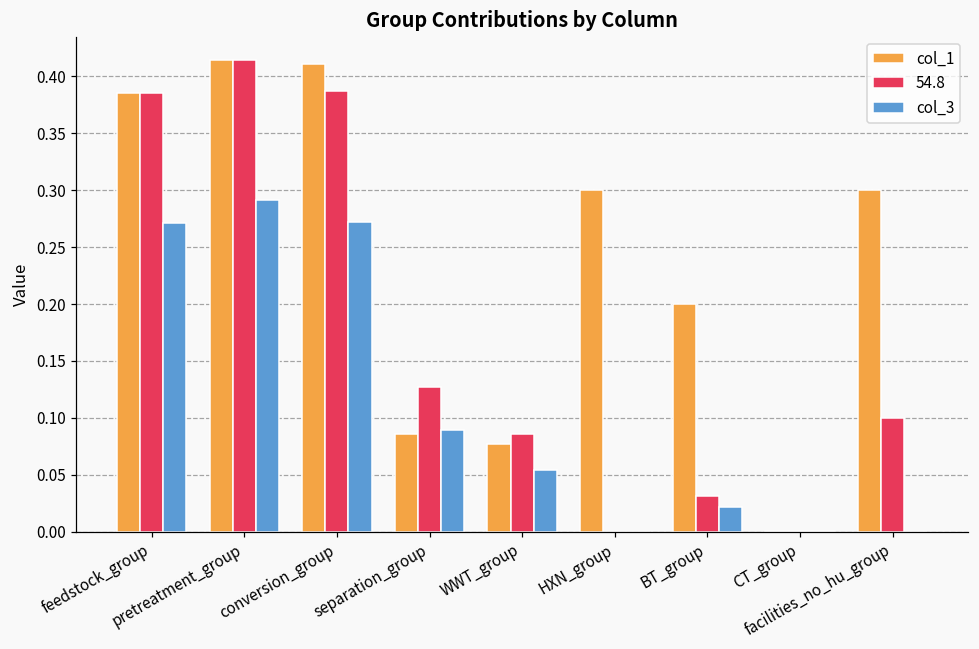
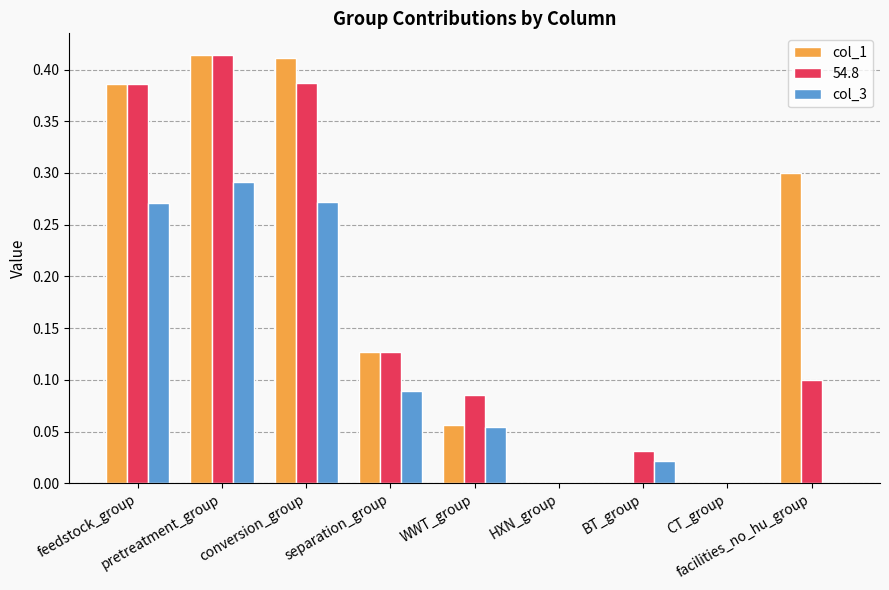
  {
    "col_1": {
      "feedstock_group": 0.386,
      "pretreatment_group": 0.414,
      "conversion_group": 0.411,
-     "separation_group": 0.086,
-     "WWT_group": 0.077,
-     "HXN_group": 0.3,
-     "BT_group": 0.2,
+     "separation_group": 0.127,
+     "WWT_group": 0.057,
+     "HXN_group": 0.0,
+     "BT_group": 0.0,
      "facilities_no_hu_group": 0.300
    },
    "54.8": {
      "feedstock_group": 0.386,
      "pretreatment_group": 0.414,
      "conversion_group": 0.387,
      "separation_group": 0.127,
      "WWT_group": 0.086,
      "HXN_group": 0.000,
      "BT_group": 0.031,
      "facilities_no_hu_group": 0.100
    },
    "col_3": {
      "feedstock_group": 0.271,
      "pretreatment_group": 0.291,
      "conversion_group": 0.272,
      "separation_group": 0.089,
      "WWT_group": 0.054,
      "HXN_group": 0.000,
      "BT_group": 0.022,
      "facilities_no_hu_group": 0.000
    }
  }
